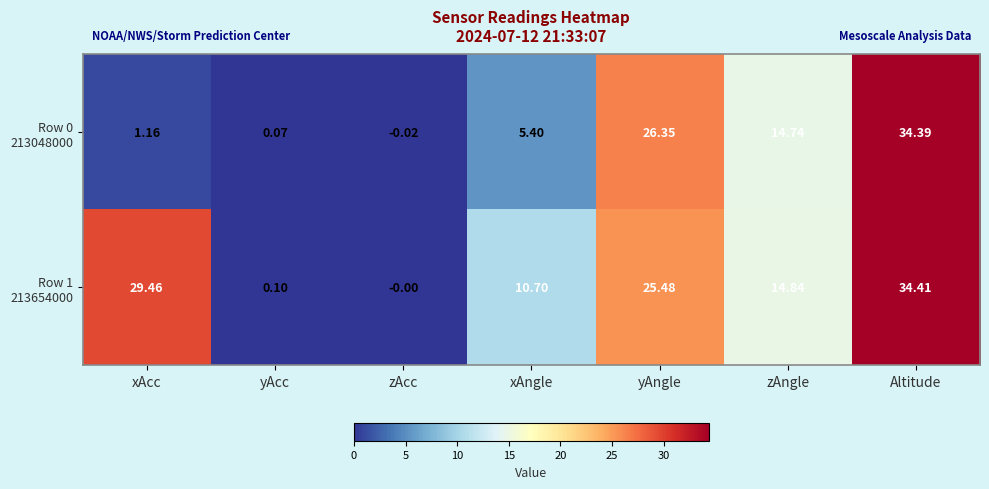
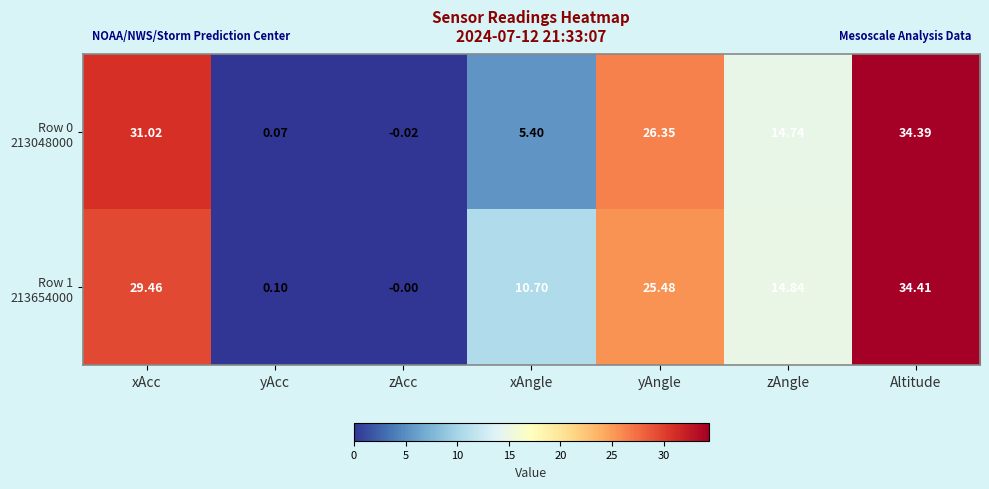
  {
    "Row 0 213048000": {
-     "xAcc": 1.16,
+     "xAcc": 31.02,
      "yAcc": 0.07,
      "zAcc": -0.02,
      "xAngle": 5.40,
      "yAngle": 26.35,
      "Altitude": 34.39
    },
    "Row 1 213654000": {
      "xAcc": 29.46,
      "yAcc": 0.10,
      "zAcc": -0.00,
      "xAngle": 10.70,
      "yAngle": 25.48,
      "Altitude": 34.41
    }
  }
